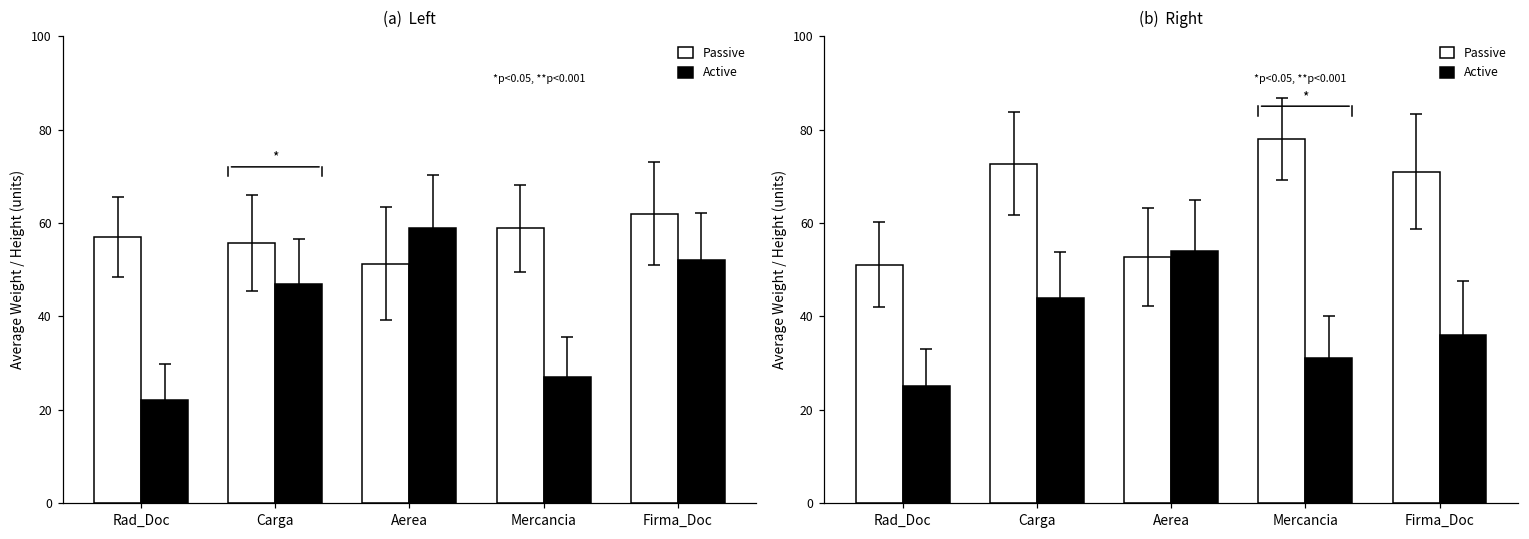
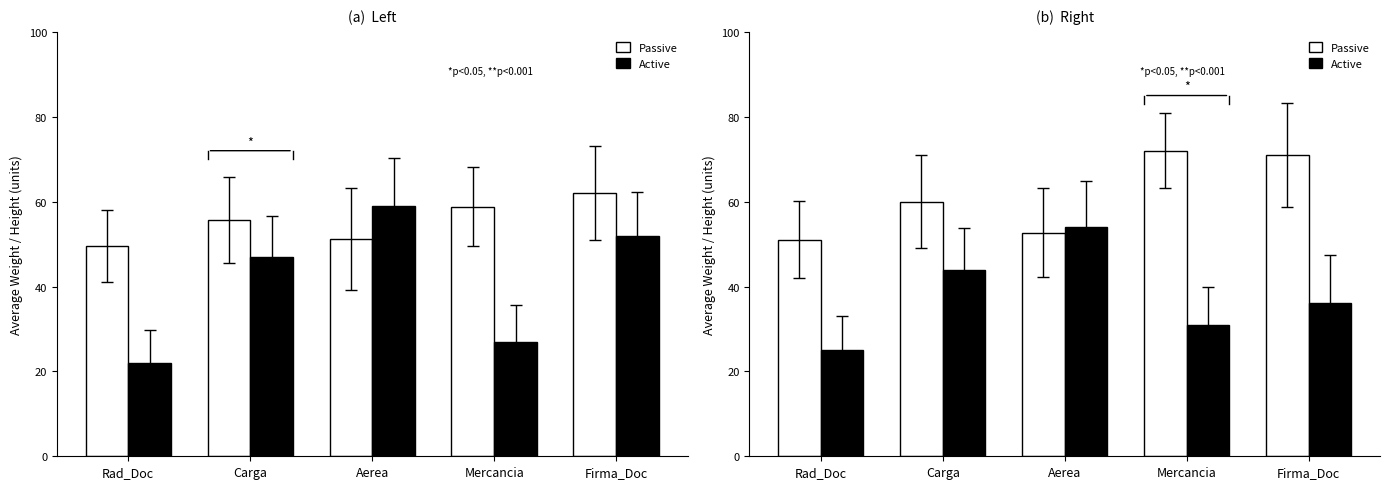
  {
    "(a) Left": {
      "Passive": {
-       "Rad_Doc": 57,
+       "Rad_Doc": 50,
        "Carga": 56,
        "Aerea": 51,
        "Mercancia": 59,
        "Firma_Doc": 62
      }
    },
    "(b) Right": {
      "Passive": {
        "Rad_Doc": 51,
-       "Carga": 73,
+       "Carga": 60,
        "Aerea": 53,
-       "Mercancia": 78,
+       "Mercancia": 72,
        "Firma_Doc": 71
      }
    }
  }
